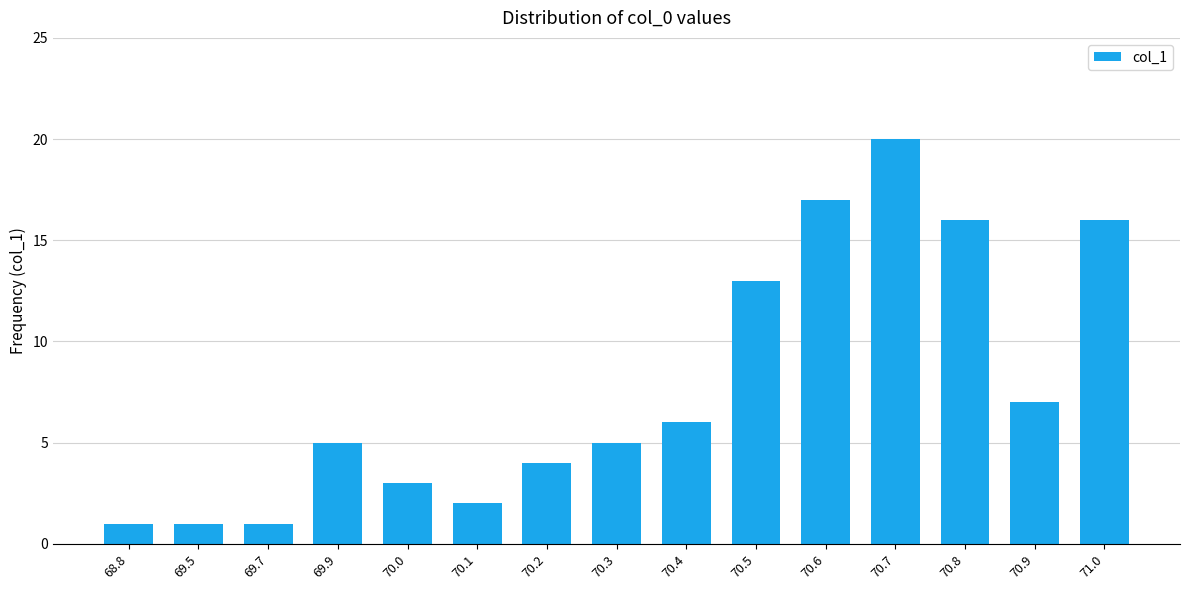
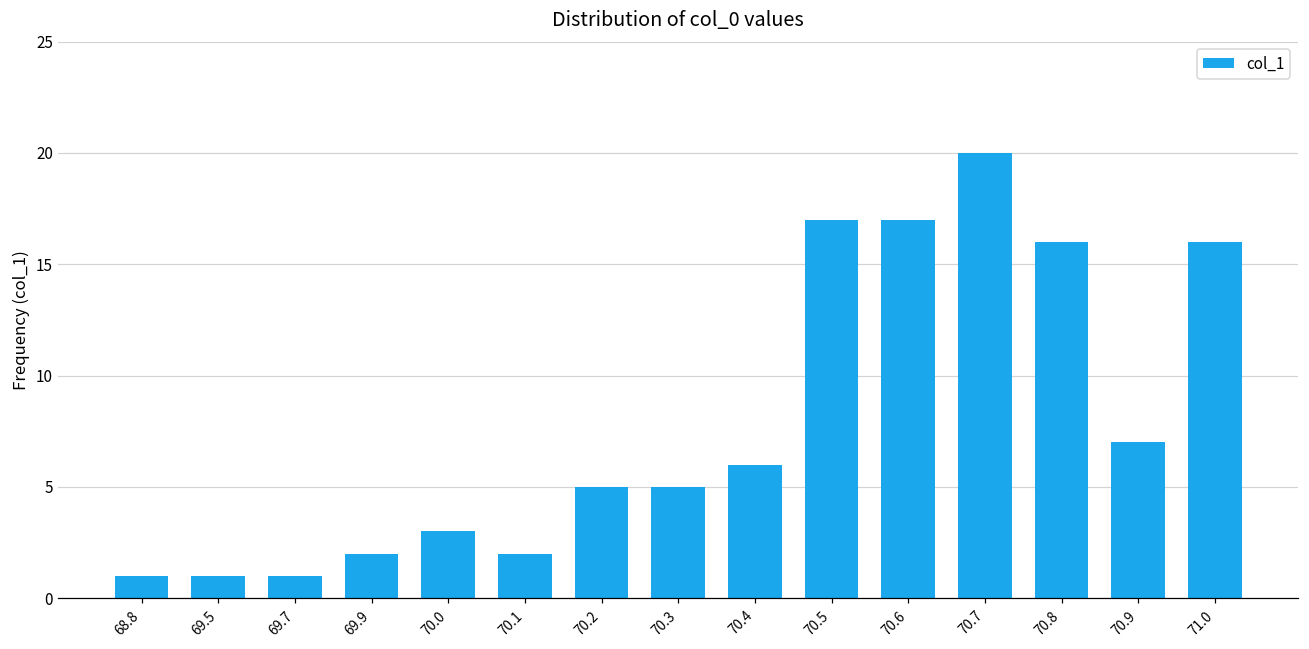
  {
    "68.8": 1,
    "69.5": 1,
    "69.7": 1,
-   "69.9": 5,
+   "69.9": 2,
    "70.0": 3,
    "70.1": 2,
-   "70.2": 4,
+   "70.2": 5,
    "70.3": 5,
    "70.4": 6,
-   "70.5": 13,
+   "70.5": 17,
    "70.6": 17,
    "70.7": 20,
    "70.8": 16,
    "70.9": 7,
    "71.0": 16
  }
